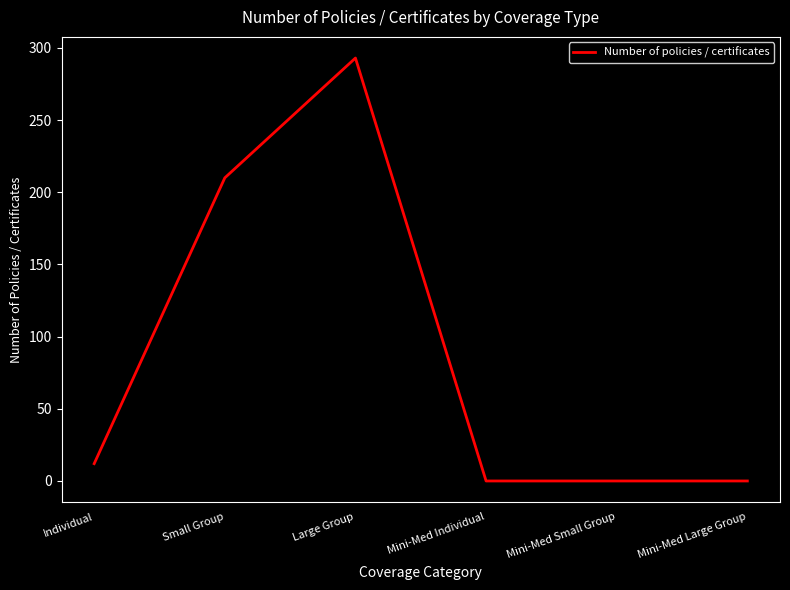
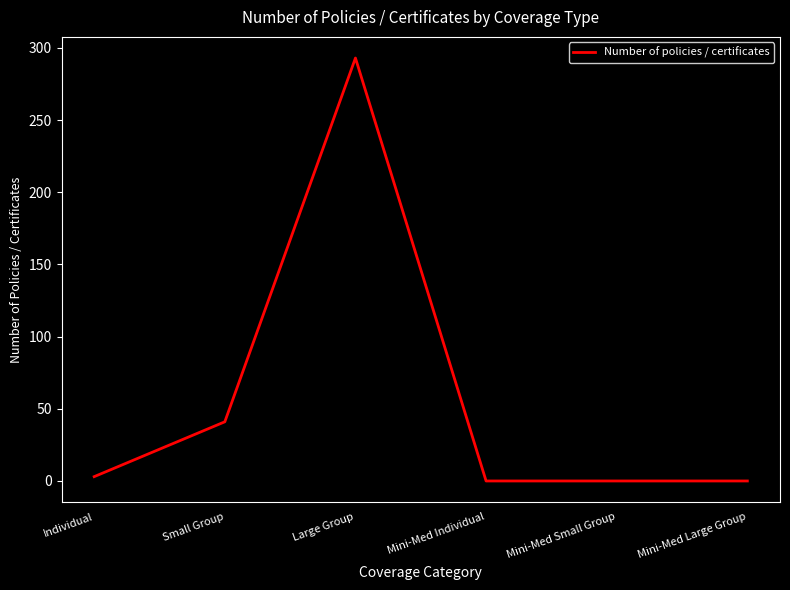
  {
-   "Individual": 12,
-   "Small Group": 210,
+   "Individual": 3,
+   "Small Group": 41,
    "Large Group": 293,
    "Mini-Med Individual": 0,
    "Mini-Med Small Group": 0,
    "Mini-Med Large Group": 0
  }
